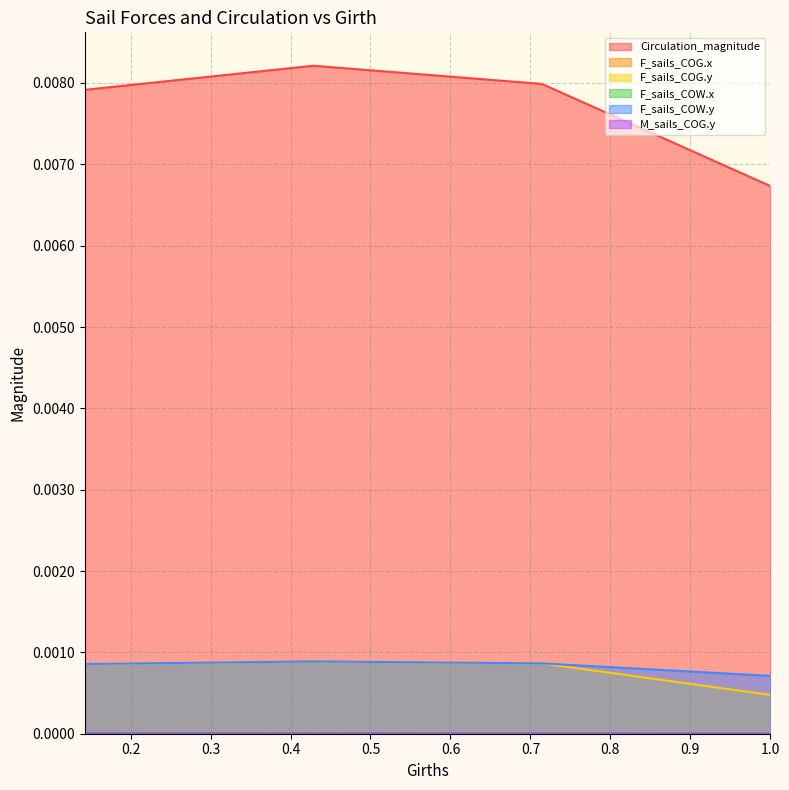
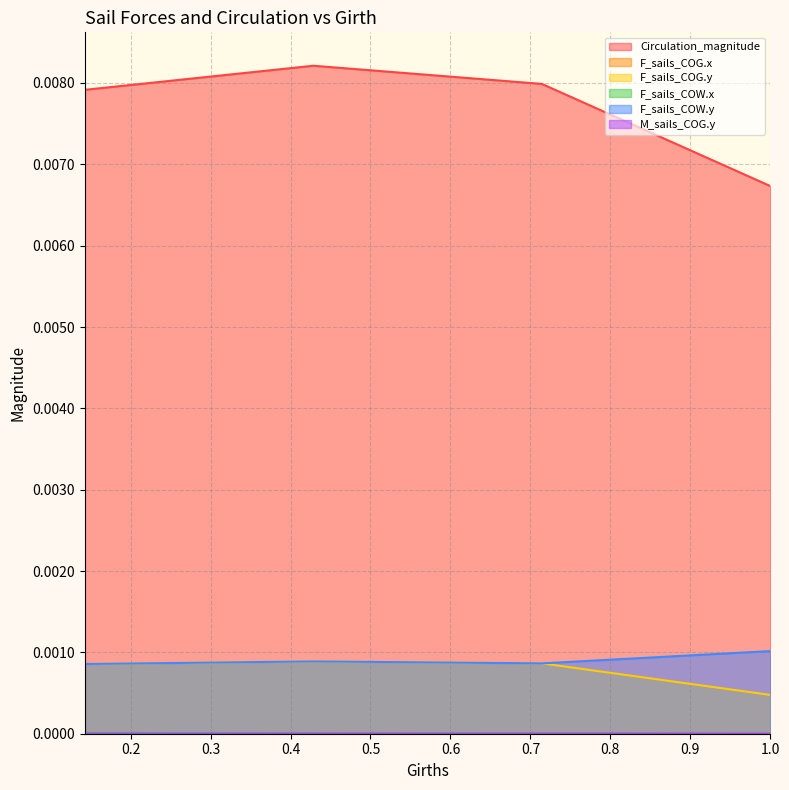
  {
    "Circulation_magnitude": {
      "1.0": 0.0067
    },
    "F_sails_COG.y": {
      "1.0": 0.0005
    },
    "F_sails_COW.y": {
-     "1.0": 0.0007
+     "1.0": 0.0010
    }
  }
